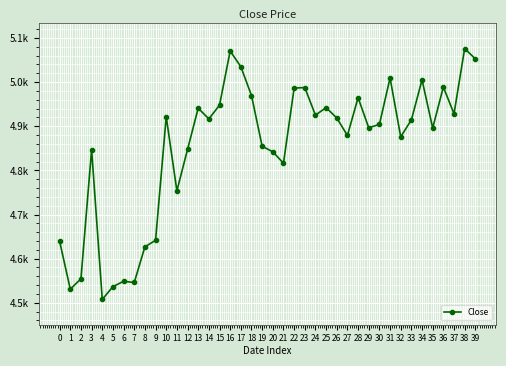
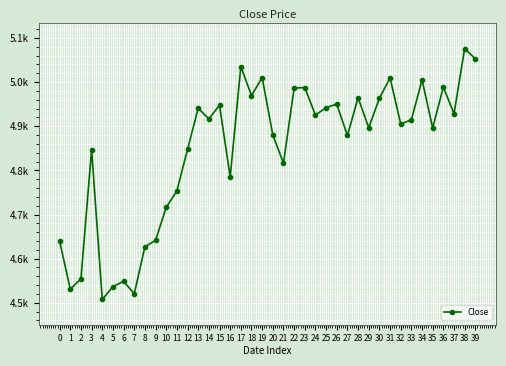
  {
    "0": 4640,
    "1": 4530,
    "2": 4550,
    "3": 4850,
    "4": 4510,
    "5": 4540,
    "6": 4550,
-   "7": 4550,
+   "7": 4520,
    "8": 4630,
    "9": 4640,
-   "10": 4920,
+   "10": 4720,
    "11": 4750,
    "12": 4850,
    "13": 4940,
    "14": 4920,
    "15": 4950,
-   "16": 5070,
+   "16": 4790,
    "17": 5040,
    "18": 4970,
-   "19": 4850,
-   "20": 4840,
+   "19": 5010,
+   "20": 4880,
    "21": 4820,
    "22": 4990,
    "23": 4990,
    "24": 4930,
    "25": 4940,
-   "26": 4920,
+   "26": 4950,
    "27": 4880,
    "28": 4960,
    "29": 4900,
-   "30": 4900,
+   "30": 4960,
    "31": 5010,
-   "32": 4880,
+   "32": 4910,
    "33": 4910,
    "34": 5010,
    "35": 4900,
    "36": 4990,
    "37": 4930,
    "38": 5080,
    "39": 5050
  }
